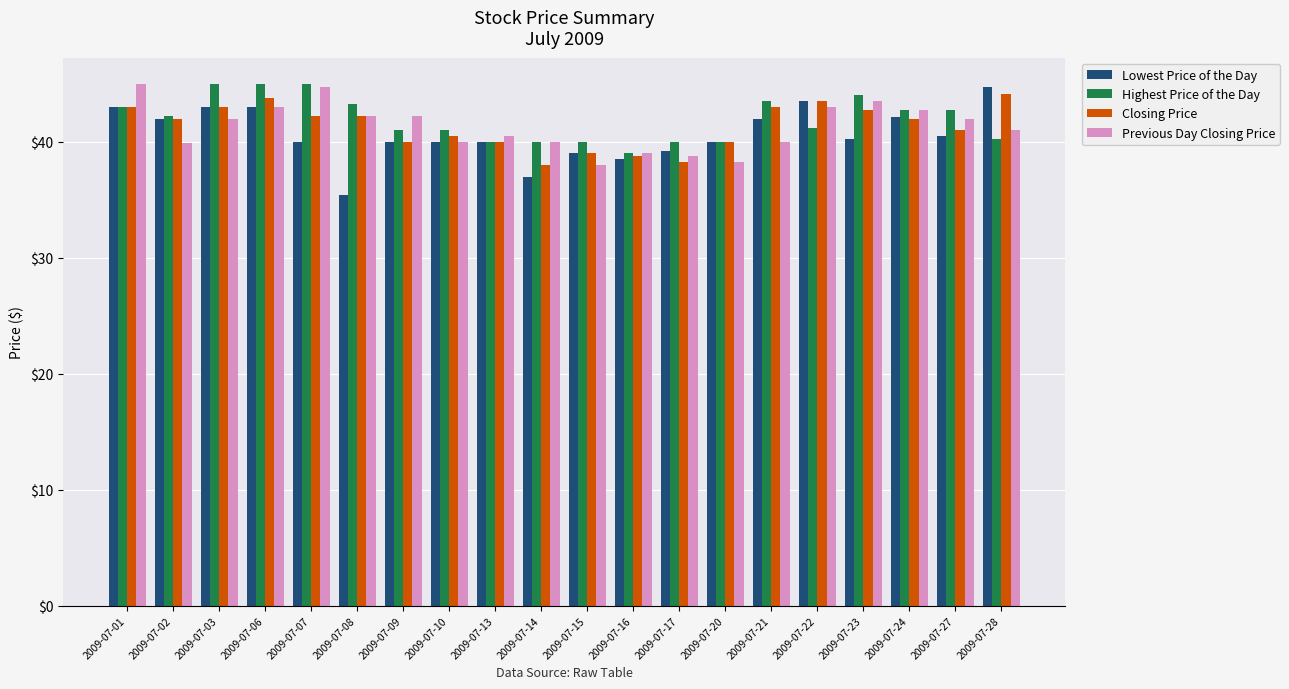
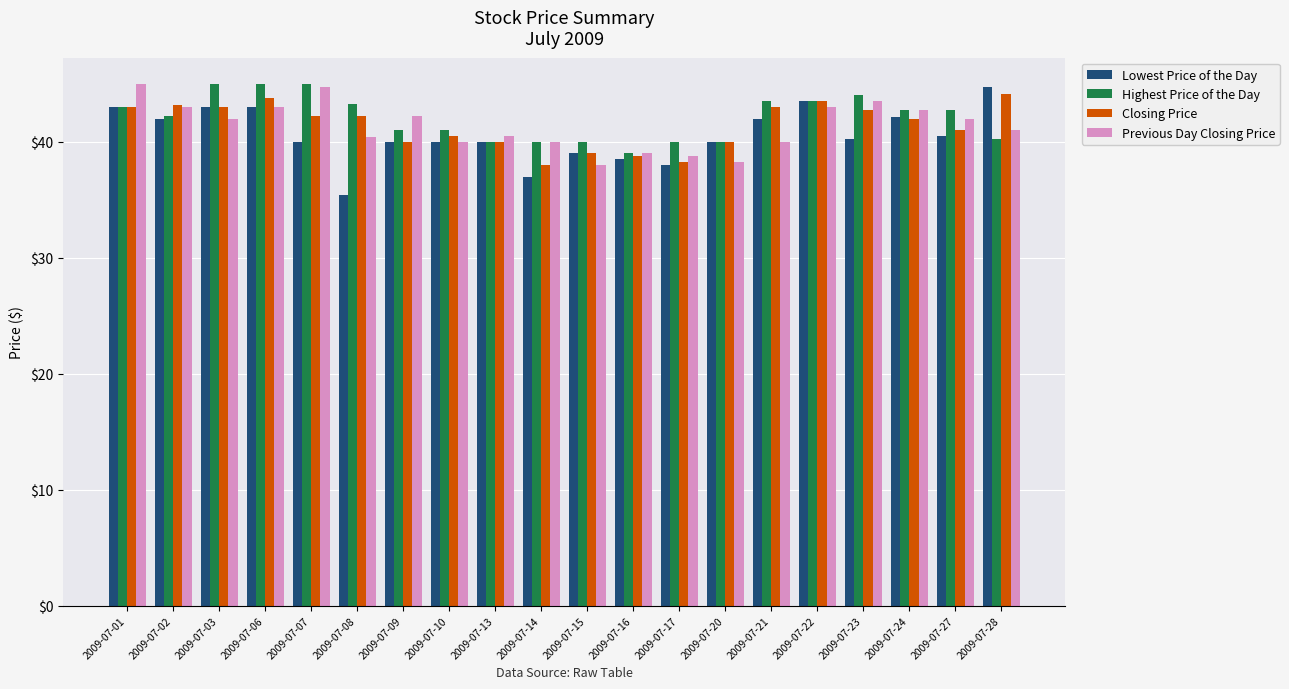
  {
    "Lowest Price of the Day": {
      "2009-07-01": "$43.0",
      "2009-07-02": "$42.0",
      "2009-07-03": "$43.0",
      "2009-07-06": "$43.0",
      "2009-07-07": "$40.0",
      "2009-07-08": "$35.4",
      "2009-07-09": "$40.0",
      "2009-07-10": "$40.0",
      "2009-07-13": "$40.0",
      "2009-07-14": "$37.0",
      "2009-07-15": "$39.0",
      "2009-07-16": "$38.5",
-     "2009-07-17": "$39.2",
+     "2009-07-17": "$38.0",
      "2009-07-20": "$40.0",
      "2009-07-21": "$42.0",
      "2009-07-22": "$43.5",
      "2009-07-23": "$40.3",
      "2009-07-24": "$42.1",
      "2009-07-27": "$40.5",
      "2009-07-28": "$44.7"
    },
    "Highest Price of the Day": {
      "2009-07-01": "$43.0",
      "2009-07-02": "$42.3",
      "2009-07-03": "$45.0",
      "2009-07-06": "$45.0",
      "2009-07-07": "$45.0",
      "2009-07-08": "$43.3",
      "2009-07-09": "$41.0",
      "2009-07-10": "$41.0",
      "2009-07-13": "$40.0",
      "2009-07-14": "$40.0",
      "2009-07-15": "$40.0",
      "2009-07-16": "$39.0",
      "2009-07-17": "$40.0",
      "2009-07-20": "$40.0",
      "2009-07-21": "$43.5",
-     "2009-07-22": "$41.2",
+     "2009-07-22": "$43.5",
      "2009-07-23": "$44.0",
      "2009-07-24": "$42.8",
      "2009-07-27": "$42.8",
      "2009-07-28": "$40.3"
    },
    "Closing Price": {
      "2009-07-01": "$43.0",
-     "2009-07-02": "$42.0",
+     "2009-07-02": "$43.2",
      "2009-07-03": "$43.0",
      "2009-07-06": "$43.8",
      "2009-07-07": "$42.3",
      "2009-07-08": "$42.3",
      "2009-07-09": "$40.0",
      "2009-07-10": "$40.5",
      "2009-07-13": "$40.0",
      "2009-07-14": "$38.0",
      "2009-07-15": "$39.0",
      "2009-07-16": "$38.8",
      "2009-07-17": "$38.3",
      "2009-07-20": "$40.0",
      "2009-07-21": "$43.0",
      "2009-07-22": "$43.5",
      "2009-07-23": "$42.8",
      "2009-07-24": "$42.0",
      "2009-07-27": "$41.0",
      "2009-07-28": "$44.2"
    },
    "Previous Day Closing Price": {
      "2009-07-01": "$45.0",
-     "2009-07-02": "$39.9",
+     "2009-07-02": "$43.0",
      "2009-07-03": "$42.0",
      "2009-07-06": "$43.0",
      "2009-07-07": "$44.7",
-     "2009-07-08": "$42.3",
+     "2009-07-08": "$40.4",
      "2009-07-09": "$42.3",
      "2009-07-10": "$40.0",
      "2009-07-13": "$40.5",
      "2009-07-14": "$40.0",
      "2009-07-15": "$38.0",
      "2009-07-16": "$39.0",
      "2009-07-17": "$38.8",
      "2009-07-20": "$38.3",
      "2009-07-21": "$40.0",
      "2009-07-22": "$43.0",
      "2009-07-23": "$43.5",
      "2009-07-24": "$42.8",
      "2009-07-27": "$42.0",
      "2009-07-28": "$41.0"
    }
  }
